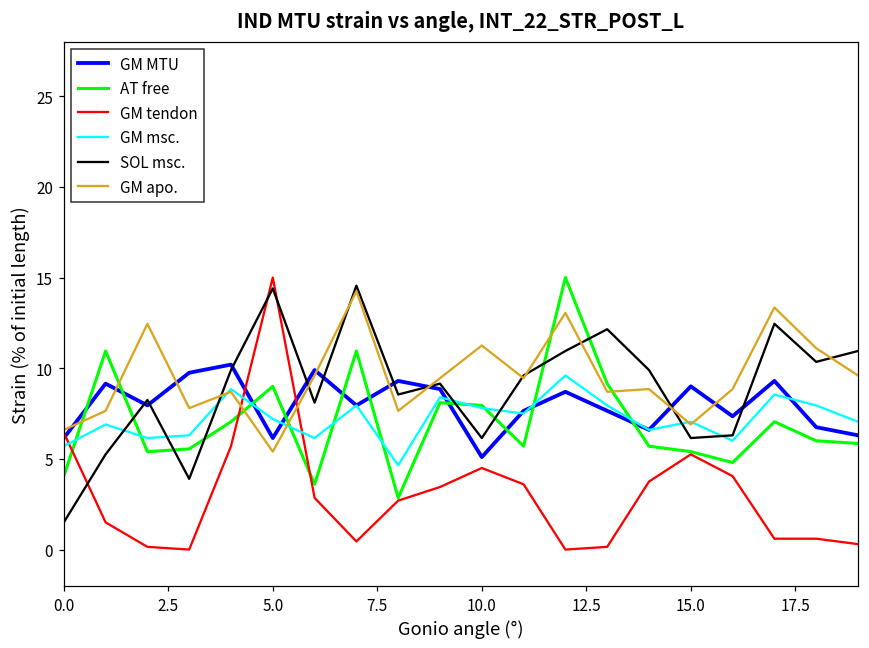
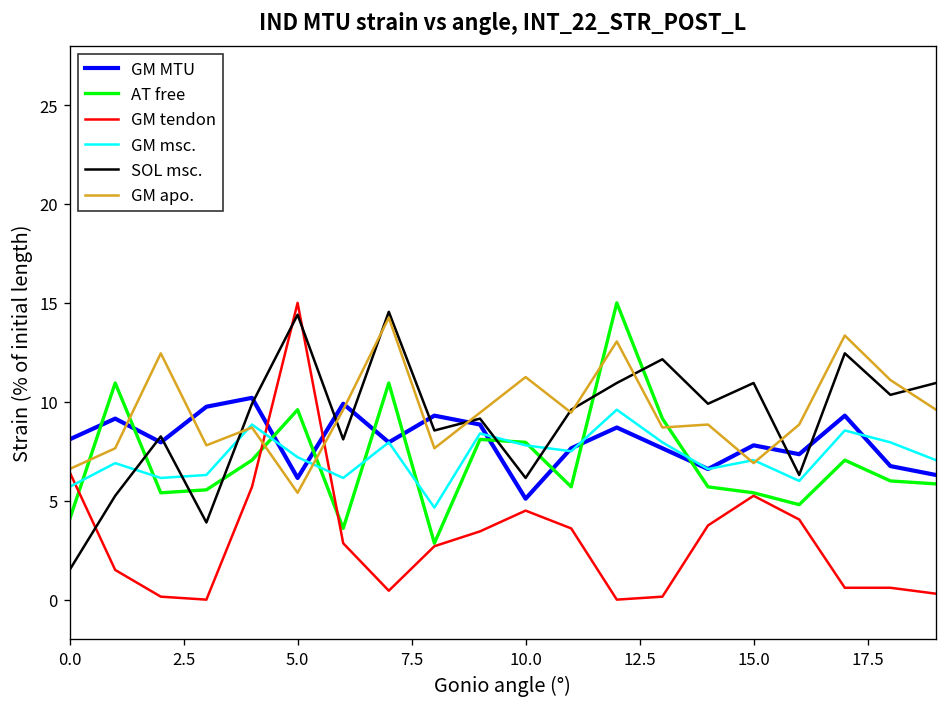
  {
    "GM MTU": {
-     "0.0": 6.1,
+     "0.0": 8.1,
      "5.0": 6.1,
      "10.0": 5.1,
-     "15.0": 9.0
+     "15.0": 7.8
    },
    "AT free": {
      "0.0": 4.1,
-     "5.0": 9.0
+     "5.0": 9.6
    },
    "GM tendon": {
      "5.0": 15.0,
      "10.0": 4.5
    },
    "GM msc.": {
      "0.0": 5.7,
      "5.0": 7.2
    },
    "SOL msc.": {
      "0.0": 1.5,
      "5.0": 14.4,
      "10.0": 6.1,
-     "15.0": 6.1
+     "15.0": 11.0
    },
    "GM apo.": {
      "5.0": 5.4,
      "10.0": 11.3
    }
  }
